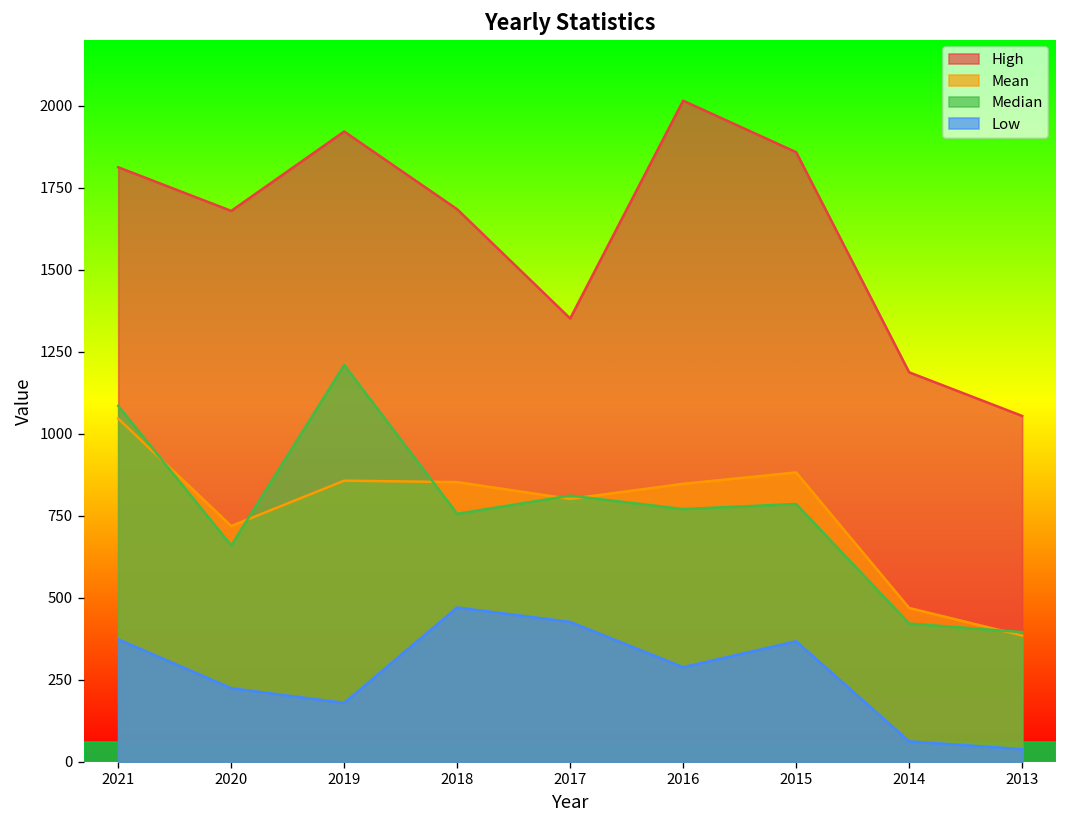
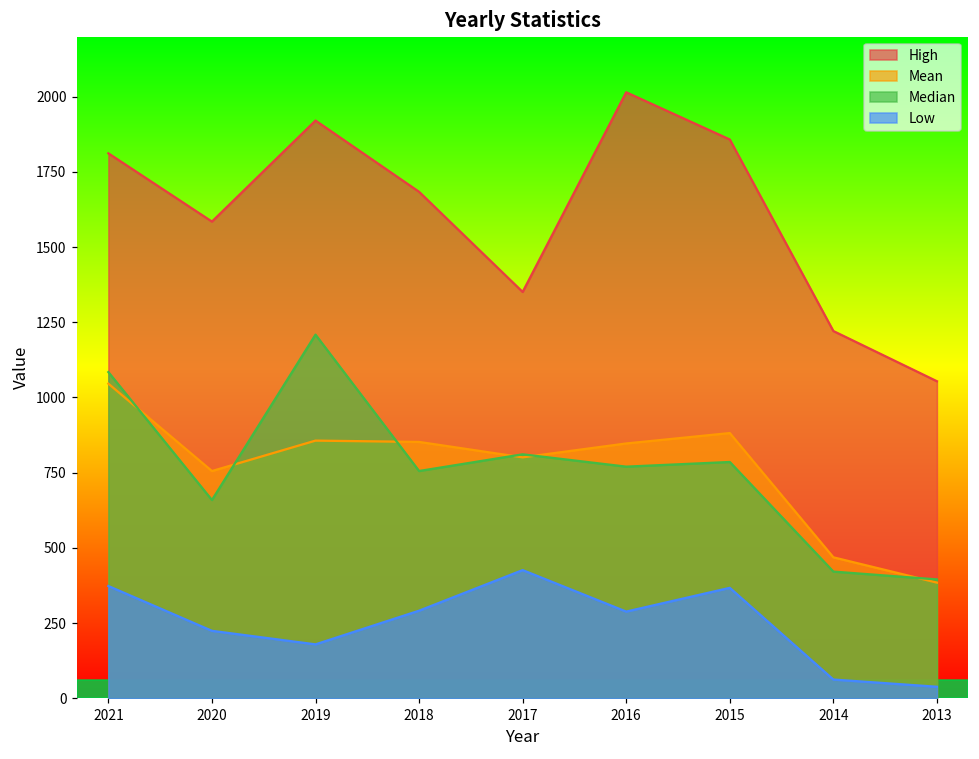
  {
    "High": {
      "2021": 1810,
-     "2020": 1680,
+     "2020": 1590,
      "2019": 1920,
      "2018": 1680,
      "2017": 1350,
      "2016": 2020,
      "2015": 1860,
-     "2014": 1190,
+     "2014": 1220,
      "2013": 1050
    },
    "Mean": {
      "2021": 1050,
-     "2020": 720,
+     "2020": 760,
      "2019": 860,
      "2018": 850,
      "2017": 800,
      "2016": 850,
      "2015": 880,
      "2014": 470,
      "2013": 380
    },
    "Median": {
      "2021": 1080,
      "2020": 660,
      "2019": 1210,
      "2018": 760,
      "2017": 810,
      "2016": 770,
      "2015": 790,
      "2014": 420,
      "2013": 400
    },
    "Low": {
      "2021": 370,
      "2020": 220,
      "2019": 180,
-     "2018": 470,
+     "2018": 290,
      "2017": 430,
      "2016": 290,
      "2015": 370,
      "2014": 60
    }
  }
